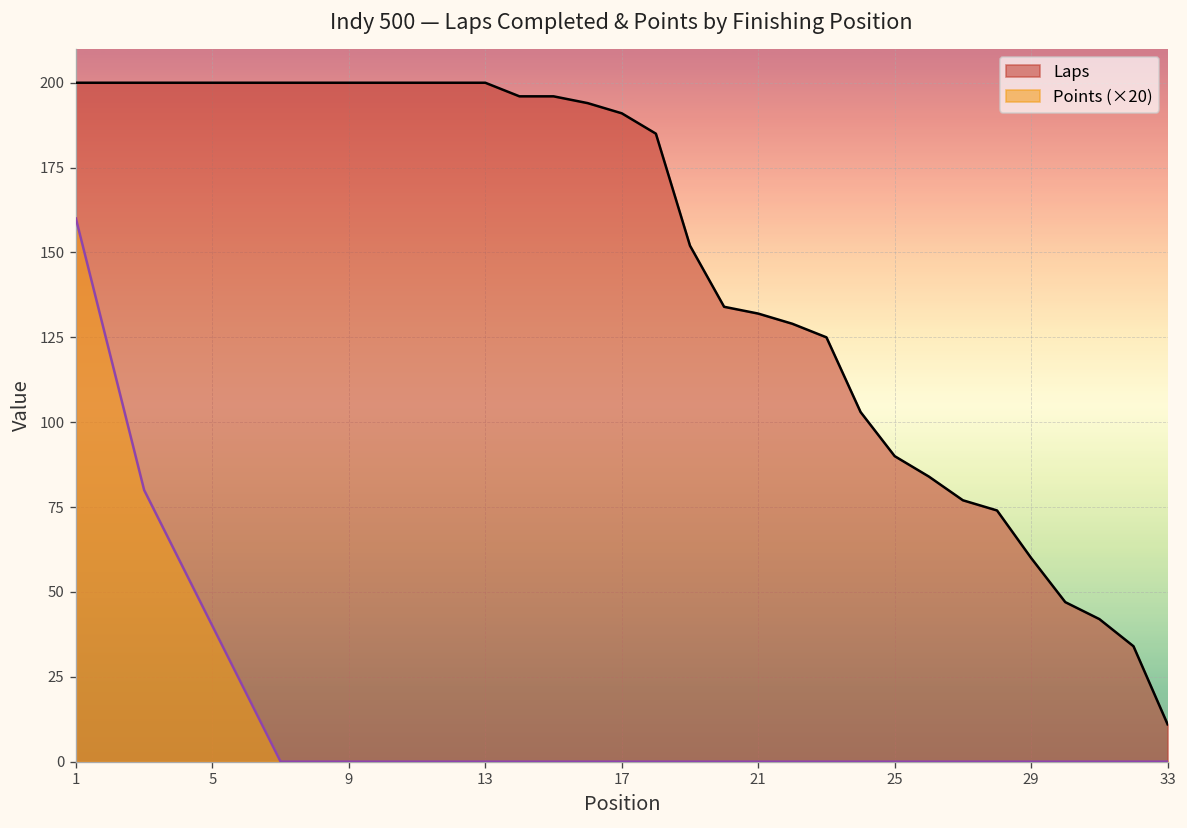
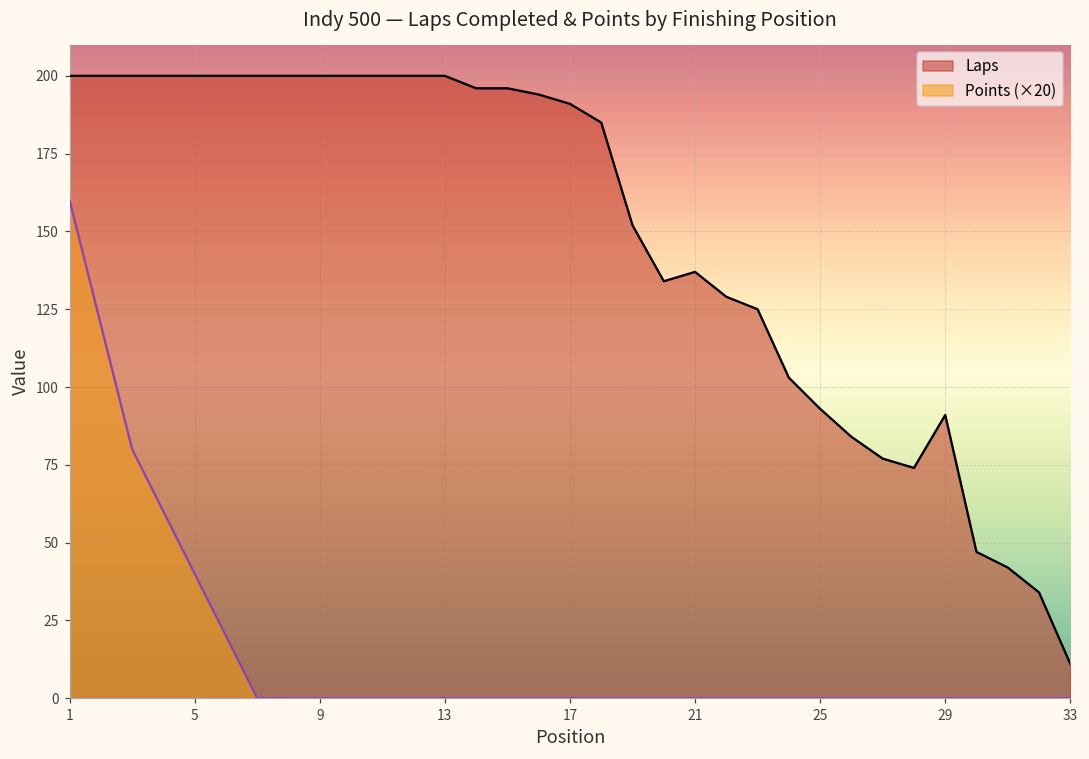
  {
    "Laps": {
      "1": 200,
      "5": 200,
      "9": 200,
      "13": 200,
      "17": 191,
-     "21": 132,
-     "25": 90,
-     "29": 60,
+     "21": 137,
+     "25": 93,
+     "29": 91,
      "33": 11
    },
    "Points (×20)": {
      "1": 160,
      "5": 40,
      "9": 0,
      "13": 0,
      "17": 0,
      "21": 0,
      "25": 0,
      "29": 0,
      "33": 0
    }
  }
